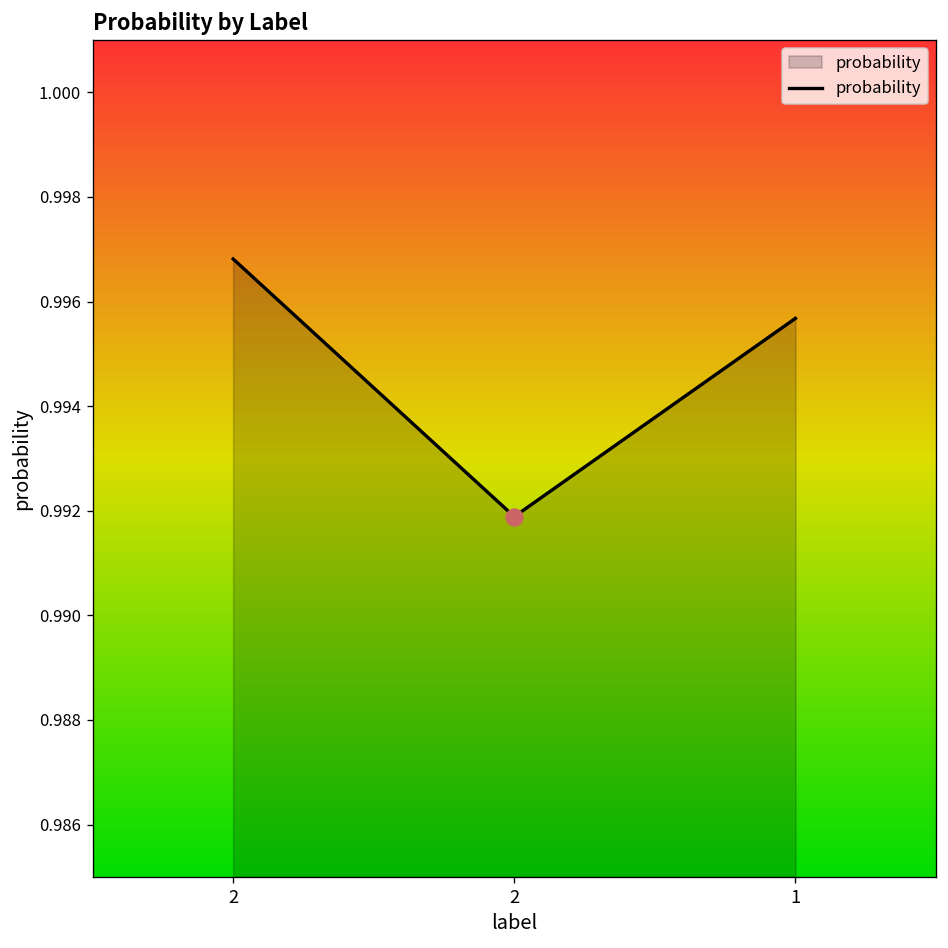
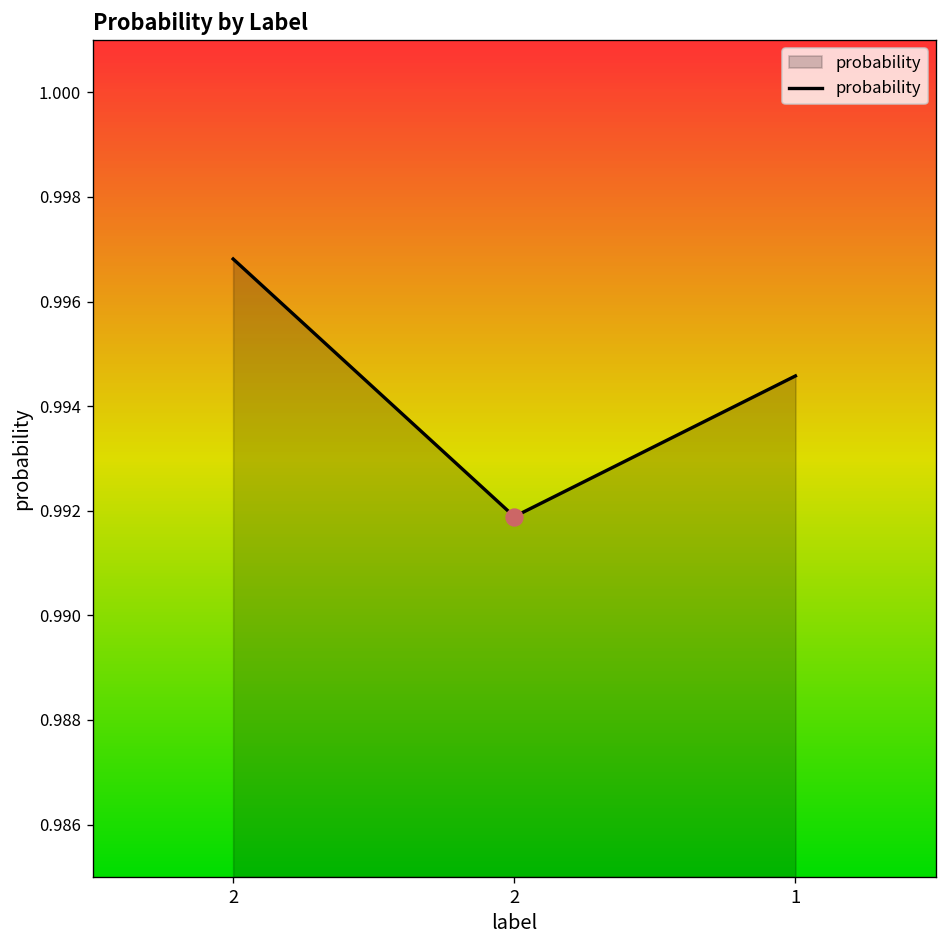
  {
    "probability": {
-     "1": 0.9957
+     "1": 0.9946
    }
  }
